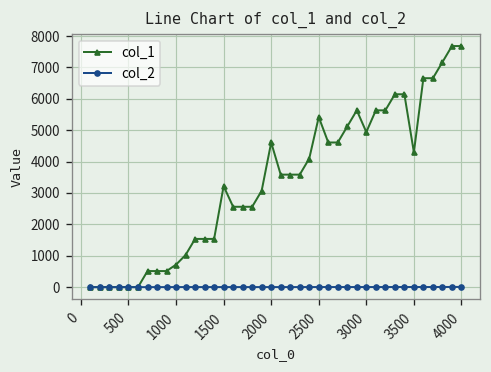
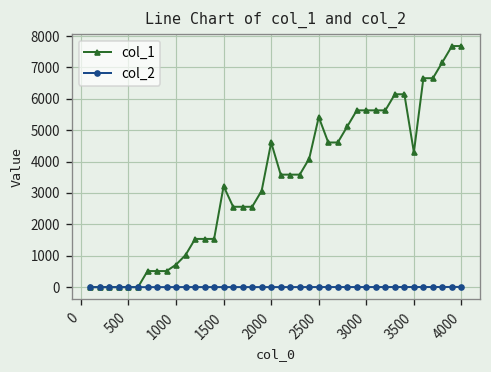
  {
    "col_1": {
      "1000": 700,
      "1500": 3200,
      "2000": 4600,
      "2500": 5400,
-     "3000": 4900,
+     "3000": 5600,
      "3500": 4300,
      "4000": 7700
    },
    "col_2": {
      "1000": 0,
      "1500": 0,
      "2000": 0,
      "2500": 0,
      "3000": 0,
      "3500": 0,
      "4000": 0
    }
  }
